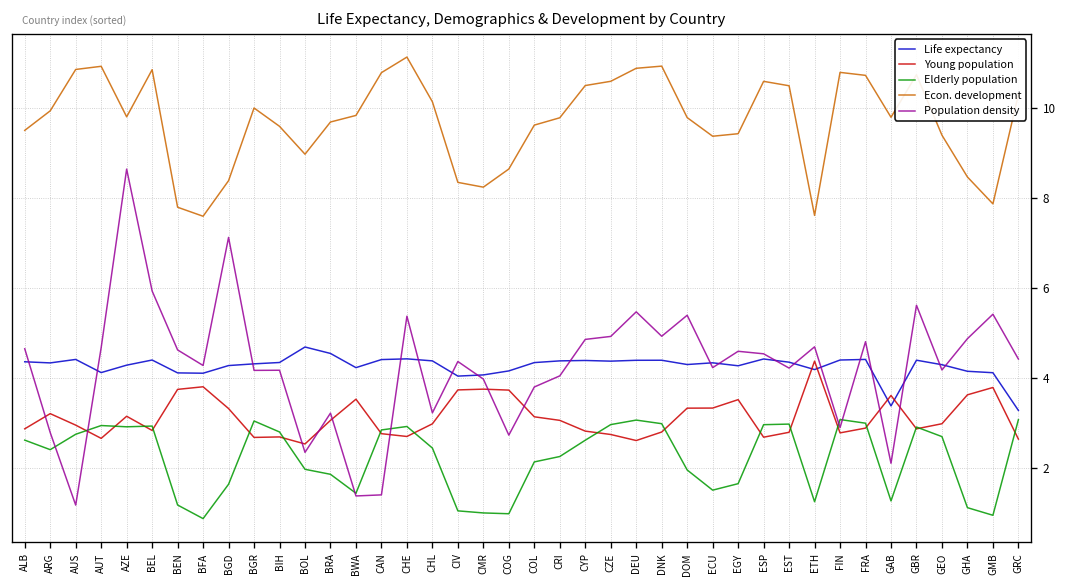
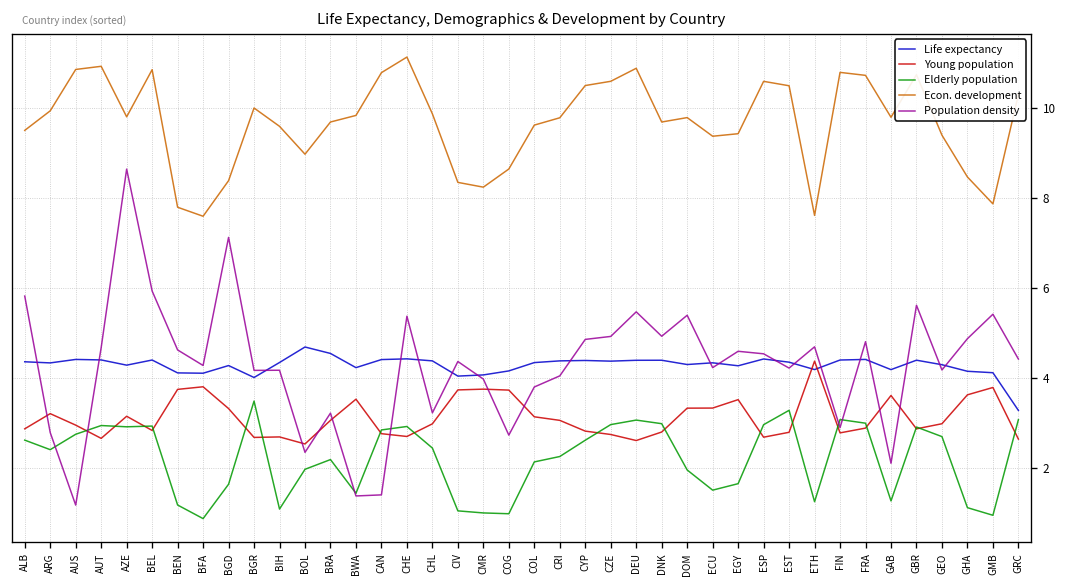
  {
    "Life expectancy": {
      "ALB": 4.4,
      "ARG": 4.3,
      "AUS": 4.4,
-     "AUT": 4.1,
+     "AUT": 4.4,
      "AZE": 4.3,
      "BEL": 4.4,
      "BEN": 4.1,
      "BFA": 4.1,
      "BGD": 4.3,
-     "BGR": 4.3,
+     "BGR": 4.0,
      "BIH": 4.3,
      "BOL": 4.7,
      "BRA": 4.5,
      "BWA": 4.2,
      "CAN": 4.4,
      "CHE": 4.4,
      "CHL": 4.4,
      "CIV": 4.0,
      "CMR": 4.1,
      "COG": 4.2,
      "COL": 4.3,
      "CRI": 4.4,
      "CYP": 4.4,
      "CZE": 4.4,
      "DEU": 4.4,
      "DNK": 4.4,
      "DOM": 4.3,
      "ECU": 4.3,
      "EGY": 4.3,
      "ESP": 4.4,
      "EST": 4.4,
      "ETH": 4.2,
      "FIN": 4.4,
      "FRA": 4.4,
-     "GAB": 3.4,
+     "GAB": 4.2,
      "GBR": 4.4,
      "GEO": 4.3,
      "GHA": 4.2,
      "GMB": 4.1,
      "GRC": 3.3
    },
    "Young population": {
      "ALB": 2.9,
      "ARG": 3.2,
      "AUS": 3.0,
      "AUT": 2.7,
      "AZE": 3.2,
      "BEL": 2.8,
      "BEN": 3.7,
      "BFA": 3.8,
      "BGD": 3.3,
      "BGR": 2.7,
      "BIH": 2.7,
      "BOL": 2.5,
      "BRA": 3.1,
      "BWA": 3.5,
      "CAN": 2.8,
      "CHE": 2.7,
      "CHL": 3.0,
      "CIV": 3.7,
      "CMR": 3.8,
      "COG": 3.7,
      "COL": 3.1,
      "CRI": 3.1,
      "CYP": 2.8,
      "CZE": 2.7,
      "DEU": 2.6,
      "DNK": 2.8,
      "DOM": 3.3,
      "ECU": 3.3,
      "EGY": 3.5,
      "ESP": 2.7,
      "EST": 2.8,
      "ETH": 4.4,
      "FIN": 2.8,
      "FRA": 2.9,
      "GAB": 3.6,
      "GEO": 3.0,
      "GHA": 3.6,
      "GMB": 3.8,
      "GRC": 2.6
    },
    "Elderly population": {
      "ALB": 2.6,
      "ARG": 2.4,
      "AUS": 2.8,
      "AUT": 2.9,
      "AZE": 2.9,
      "BEL": 2.9,
      "BEN": 1.2,
      "BFA": 0.9,
      "BGD": 1.6,
-     "BGR": 3.0,
-     "BIH": 2.8,
+     "BGR": 3.5,
+     "BIH": 1.1,
      "BOL": 2.0,
-     "BRA": 1.9,
+     "BRA": 2.2,
      "CAN": 2.8,
      "CHE": 2.9,
      "CHL": 2.4,
      "CIV": 1.1,
      "CMR": 1.0,
      "COG": 1.0,
      "COL": 2.1,
      "CRI": 2.3,
      "CYP": 2.6,
      "CZE": 3.0,
      "DEU": 3.1,
      "DNK": 3.0,
      "DOM": 2.0,
      "ECU": 1.5,
      "EGY": 1.7,
      "ESP": 3.0,
-     "EST": 3.0,
+     "EST": 3.3,
      "ETH": 1.3,
      "FIN": 3.1,
      "FRA": 3.0,
      "GAB": 1.3,
      "GEO": 2.7,
      "GHA": 1.1,
      "GMB": 1.0,
      "GRC": 3.1
    },
    "Econ. development": {
      "ALB": 9.5,
      "ARG": 9.9,
      "AUS": 10.9,
      "AUT": 10.9,
      "AZE": 9.8,
      "BEL": 10.8,
      "BEN": 7.8,
      "BFA": 7.6,
      "BGD": 8.4,
      "BGR": 10.0,
      "BIH": 9.6,
      "BOL": 9.0,
      "BRA": 9.7,
      "BWA": 9.8,
      "CAN": 10.8,
      "CHE": 11.1,
-     "CHL": 10.1,
+     "CHL": 9.9,
      "CIV": 8.3,
      "CMR": 8.2,
      "COG": 8.6,
      "COL": 9.6,
      "CRI": 9.8,
      "CYP": 10.5,
      "CZE": 10.6,
      "DEU": 10.9,
-     "DNK": 10.9,
+     "DNK": 9.7,
      "DOM": 9.8,
      "ECU": 9.4,
      "EGY": 9.4,
      "ESP": 10.6,
      "EST": 10.5,
      "ETH": 7.6,
      "FIN": 10.8,
      "FRA": 10.7,
      "GAB": 9.8,
      "GEO": 9.4,
      "GHA": 8.5,
      "GMB": 7.9
    },
    "Population density": {
-     "ALB": 4.7,
+     "ALB": 5.8,
      "ARG": 2.8,
      "AUS": 1.2,
      "AUT": 4.7,
      "AZE": 8.6,
      "BEL": 5.9,
      "BEN": 4.6,
      "BFA": 4.3,
      "BGD": 7.1,
      "BGR": 4.2,
      "BIH": 4.2,
      "BOL": 2.3,
      "BRA": 3.2,
      "CAN": 1.4,
      "CHE": 5.4,
      "CHL": 3.2,
      "CIV": 4.4,
      "CMR": 4.0,
      "COG": 2.7,
      "COL": 3.8,
      "CRI": 4.0,
      "CYP": 4.9,
      "CZE": 4.9,
      "DEU": 5.5,
      "DNK": 4.9,
      "DOM": 5.4,
      "ECU": 4.2,
      "EGY": 4.6,
      "ESP": 4.5,
      "EST": 4.2,
      "ETH": 4.7,
      "FIN": 2.9,
      "FRA": 4.8,
      "GAB": 2.1,
      "GBR": 5.6,
      "GEO": 4.2,
      "GHA": 4.9,
      "GMB": 5.4,
      "GRC": 4.4
    }
  }
